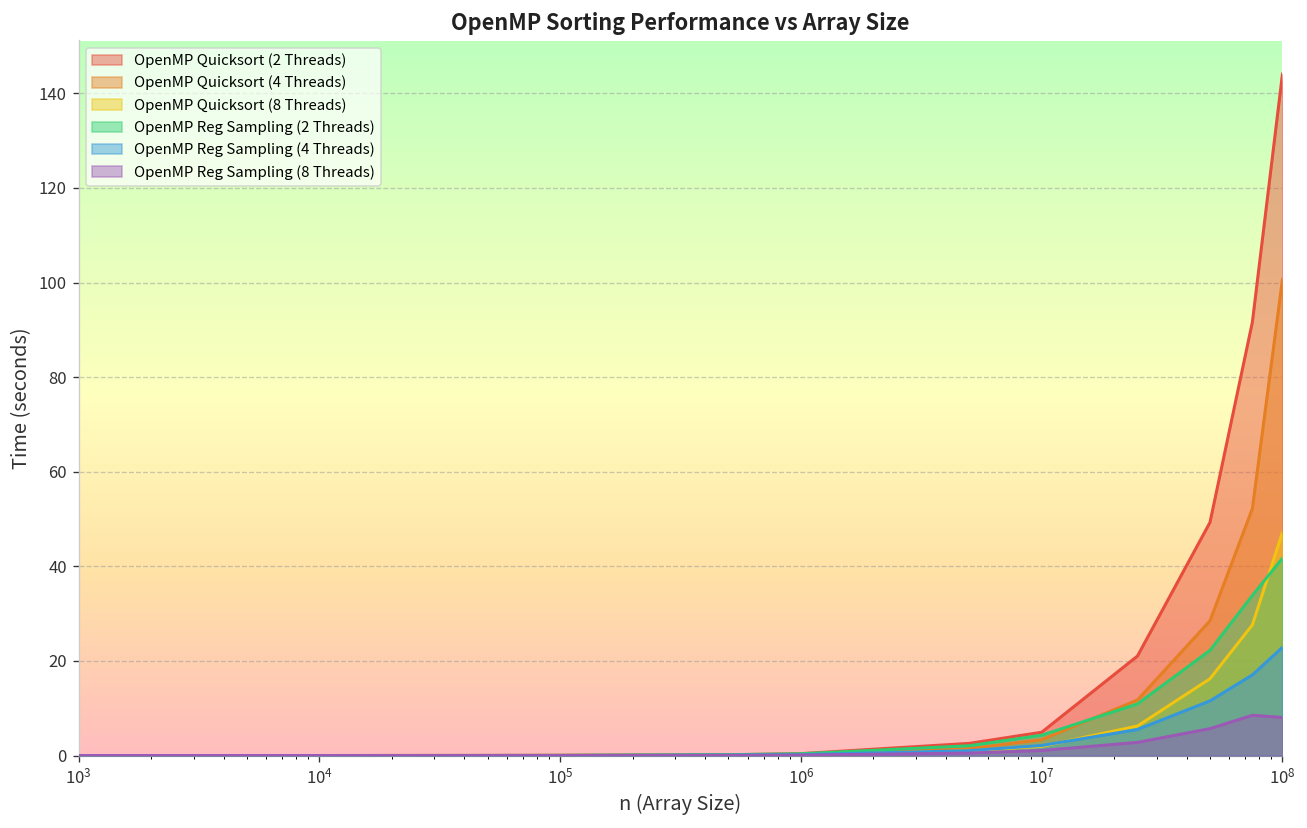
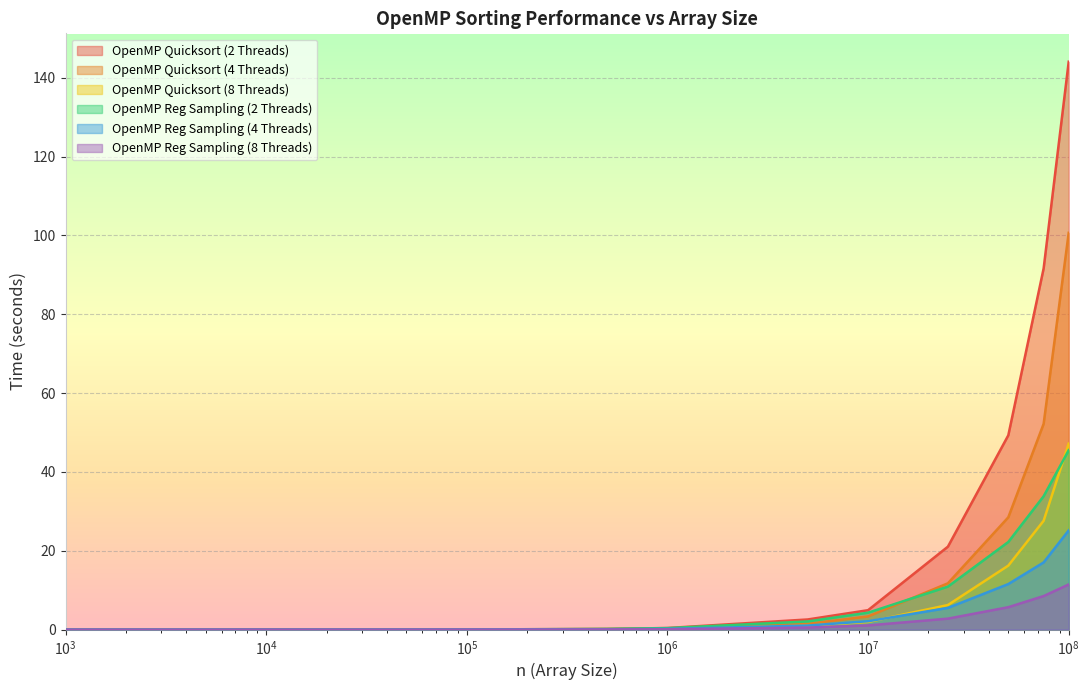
  {
    "OpenMP Reg Sampling (2 Threads)": {
-     "10^8": 42
+     "10^8": 46
    },
    "OpenMP Reg Sampling (4 Threads)": {
-     "10^8": 23
+     "10^8": 25
    },
    "OpenMP Reg Sampling (8 Threads)": {
      "10^7": 1,
-     "10^8": 8
+     "10^8": 11
    }
  }
